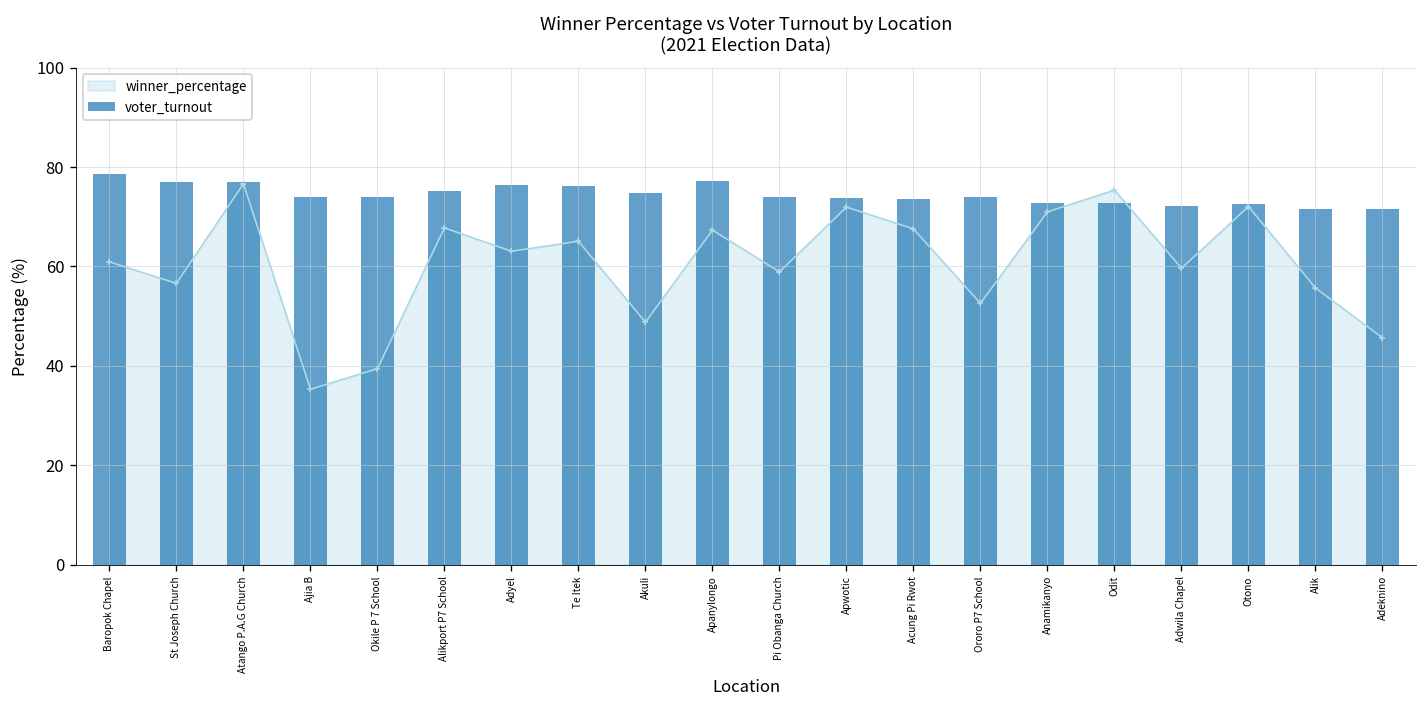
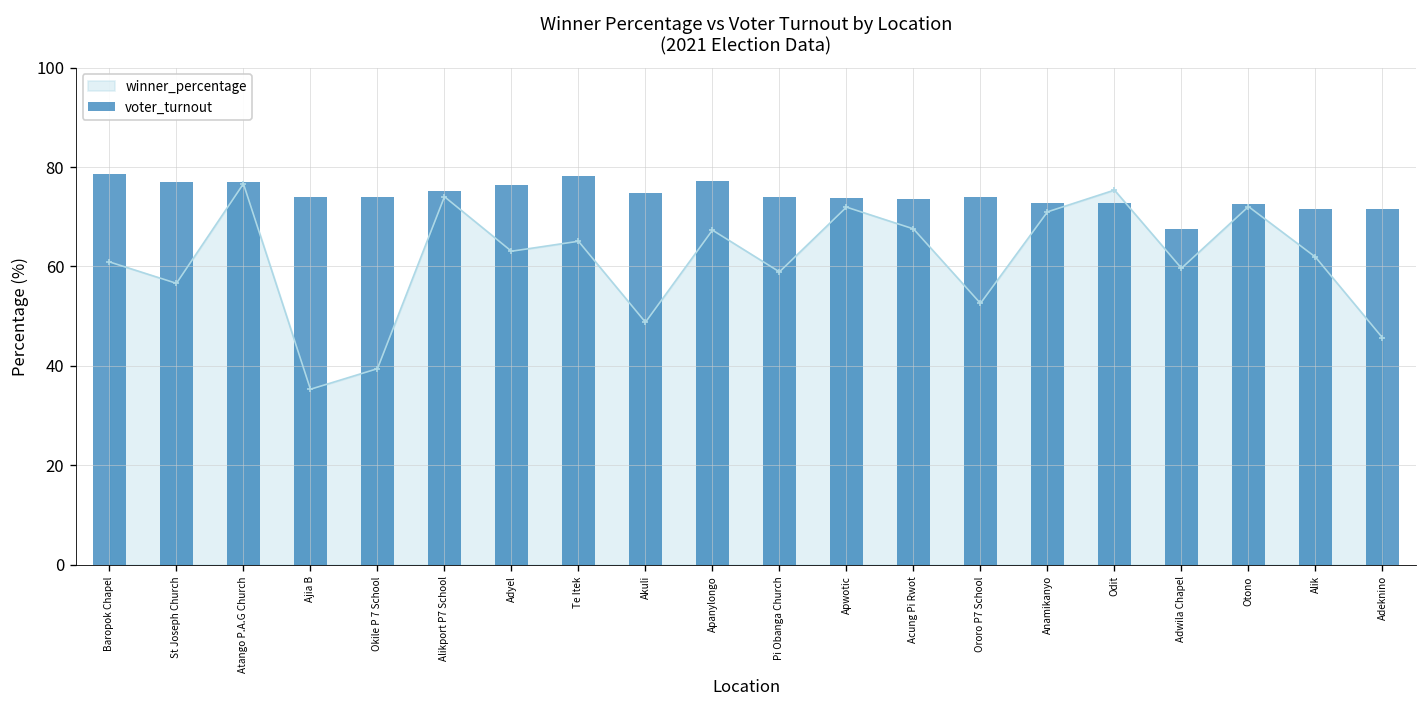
  {
    "winner_percentage": {
      "Baropok Chapel": 61,
      "St Joseph Church": 57,
      "Atango P.A.G Church": 77,
      "Ajia B": 35,
      "Okile P 7 School": 39,
-     "Alikport P7 School": 68,
+     "Alikport P7 School": 74,
      "Adyel": 63,
      "Te Itek": 65,
      "Akuli": 49,
      "Apanylongo": 67,
      "Pi Obanga Church": 59,
      "Apwotic": 72,
      "Acung Pi Rwot": 68,
      "Ororo P7 School": 53,
      "Anamikanyo": 71,
      "Odit": 75,
      "Adwila Chapel": 60,
      "Otono": 72,
-     "Alik": 56,
+     "Alik": 62,
      "Adeknino": 46
    },
    "voter_turnout": {
      "Baropok Chapel": 79,
      "St Joseph Church": 77,
      "Atango P.A.G Church": 77,
      "Ajia B": 74,
      "Okile P 7 School": 74,
      "Alikport P7 School": 75,
      "Adyel": 76,
-     "Te Itek": 76,
+     "Te Itek": 78,
      "Akuli": 75,
      "Apanylongo": 77,
      "Pi Obanga Church": 74,
      "Apwotic": 74,
      "Acung Pi Rwot": 74,
      "Ororo P7 School": 74,
      "Anamikanyo": 73,
      "Odit": 73,
-     "Adwila Chapel": 72,
+     "Adwila Chapel": 67,
      "Otono": 73,
      "Alik": 72,
      "Adeknino": 72
    }
  }
